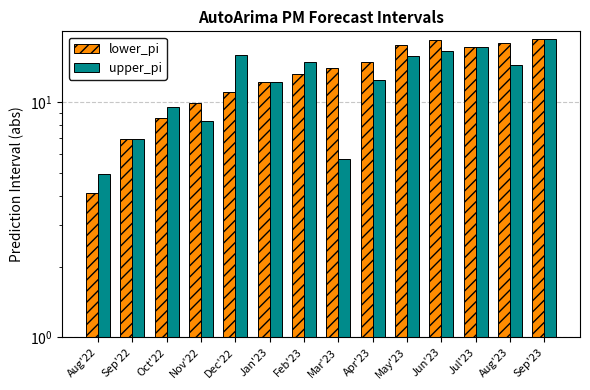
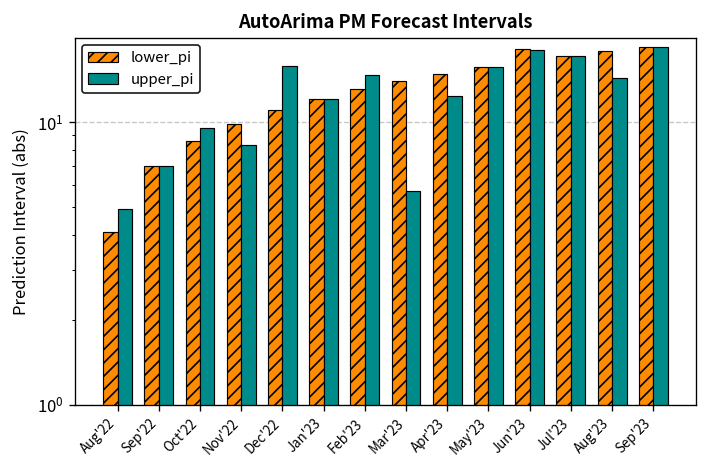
  {
    "lower_pi": {
      "Aug'22": 4.1,
      "Sep'22": 7,
      "Oct'22": 8.6,
      "Nov'22": 10,
      "Dec'22": 11,
      "Jan'23": 12,
      "Feb'23": 13,
      "Mar'23": 14,
      "Apr'23": 15,
-     "May'23": 17,
+     "May'23": 16,
      "Jun'23": 18,
      "Jul'23": 17,
      "Aug'23": 18,
      "Sep'23": 19
    },
    "upper_pi": {
      "Aug'22": 5,
      "Sep'22": 7,
      "Oct'22": 9.6,
      "Nov'22": 8.3,
      "Dec'22": 16,
      "Jan'23": 12,
      "Feb'23": 15,
      "Mar'23": 5.7,
      "Apr'23": 12,
      "May'23": 16,
-     "Jun'23": 16,
+     "Jun'23": 18,
      "Jul'23": 17,
      "Aug'23": 14,
      "Sep'23": 19
    }
  }
